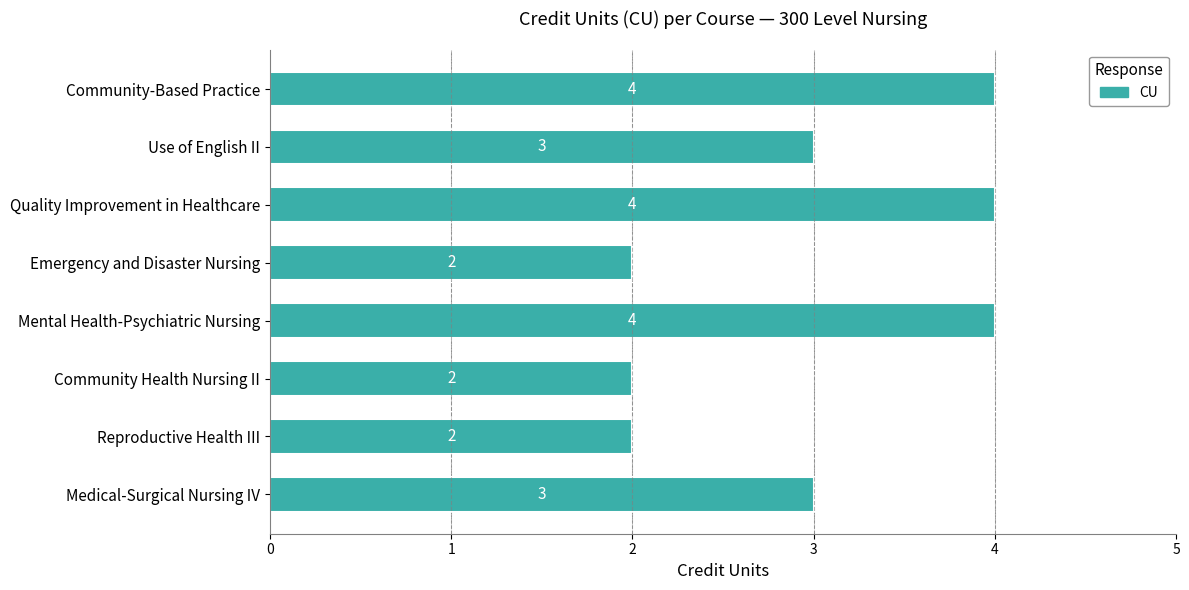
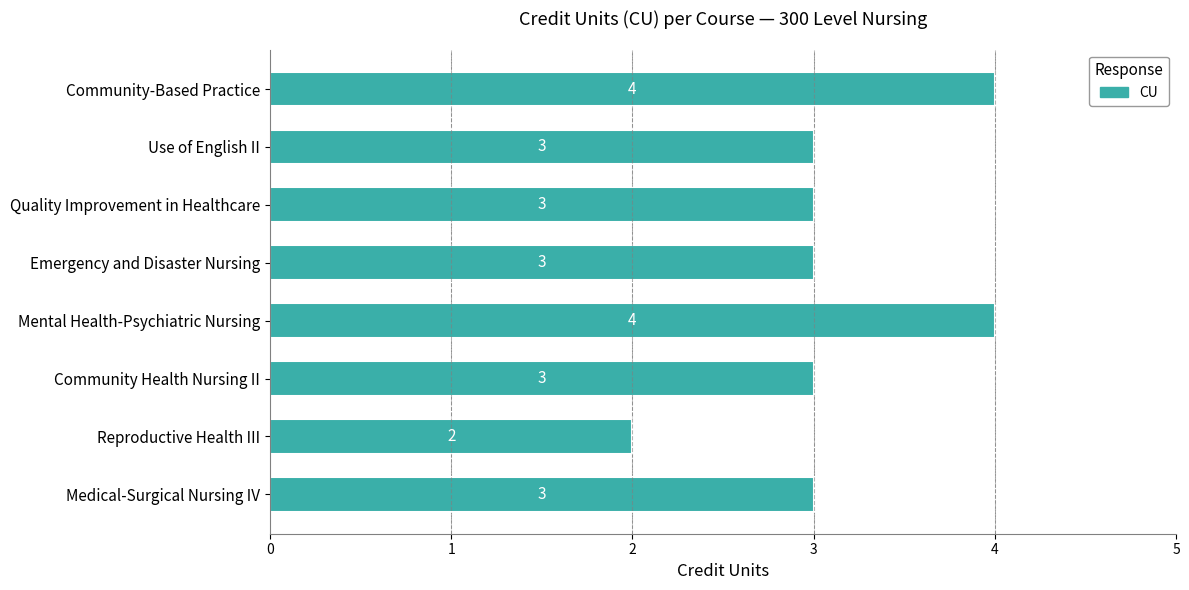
  {
    "Community-Based Practice": 4,
    "Use of English II": 3,
-   "Quality Improvement in Healthcare": 4,
-   "Emergency and Disaster Nursing": 2,
+   "Quality Improvement in Healthcare": 3,
+   "Emergency and Disaster Nursing": 3,
    "Mental Health-Psychiatric Nursing": 4,
-   "Community Health Nursing II": 2,
+   "Community Health Nursing II": 3,
    "Reproductive Health III": 2,
    "Medical-Surgical Nursing IV": 3
  }
